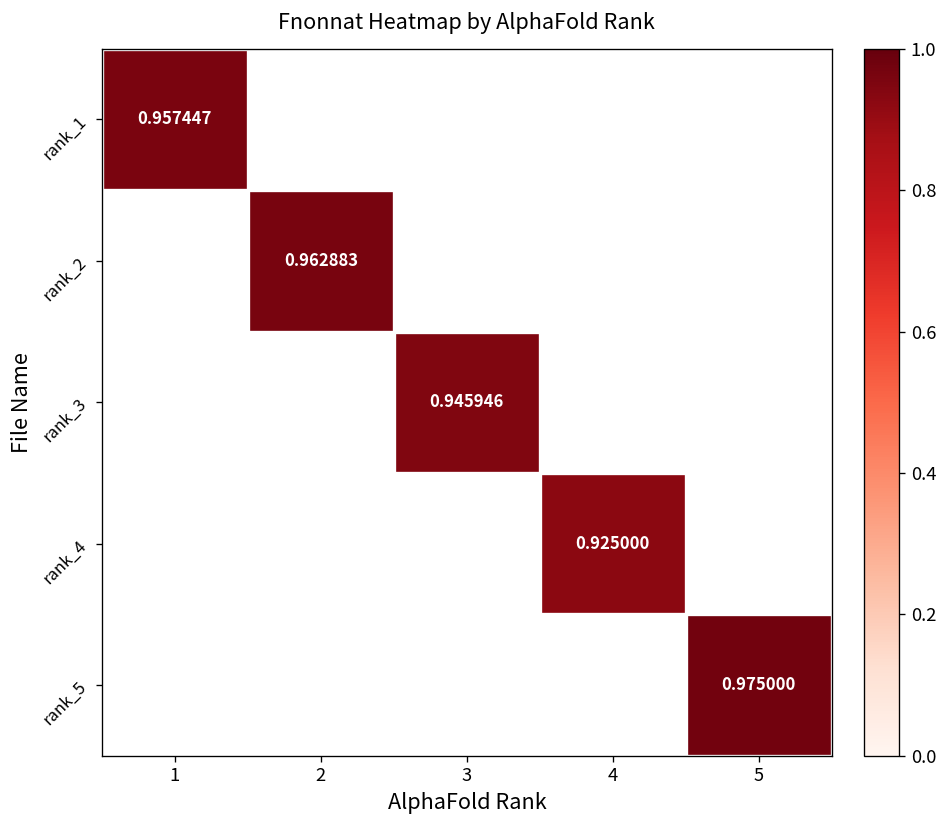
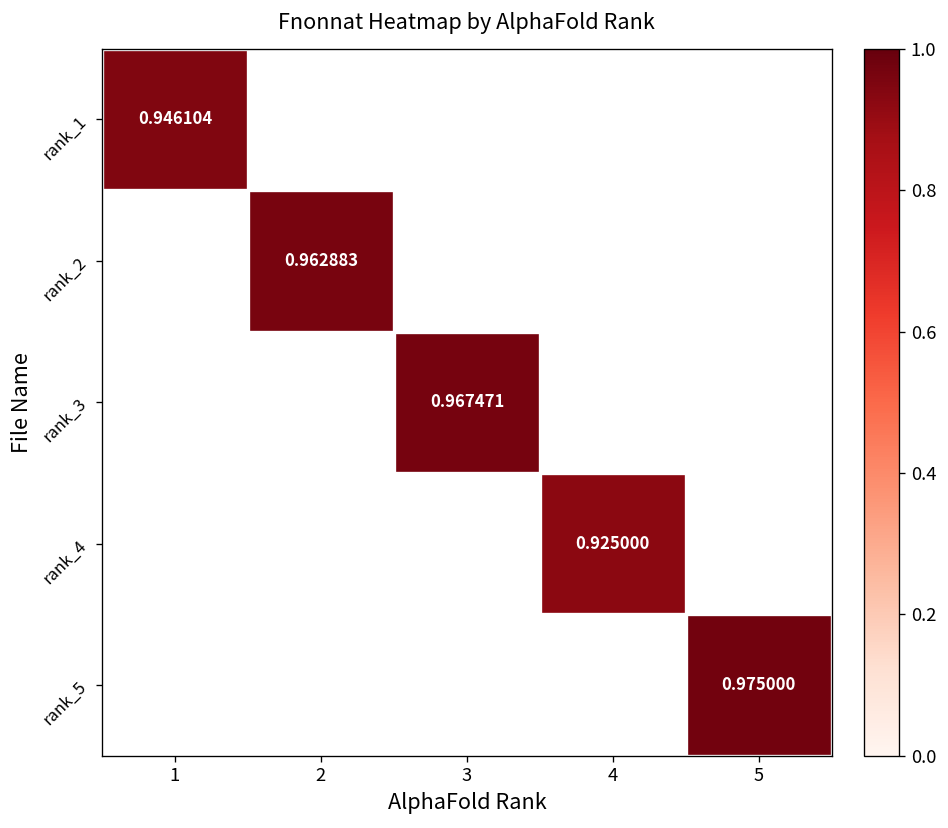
  {
    "rank_1": {
-     "1": 0.957447
+     "1": 0.946104
    },
    "rank_2": {
      "2": 0.962883
    },
    "rank_3": {
-     "3": 0.945946
+     "3": 0.967471
    },
    "rank_4": {
      "4": 0.925000
    },
    "rank_5": {
      "5": 0.975000
    }
  }
